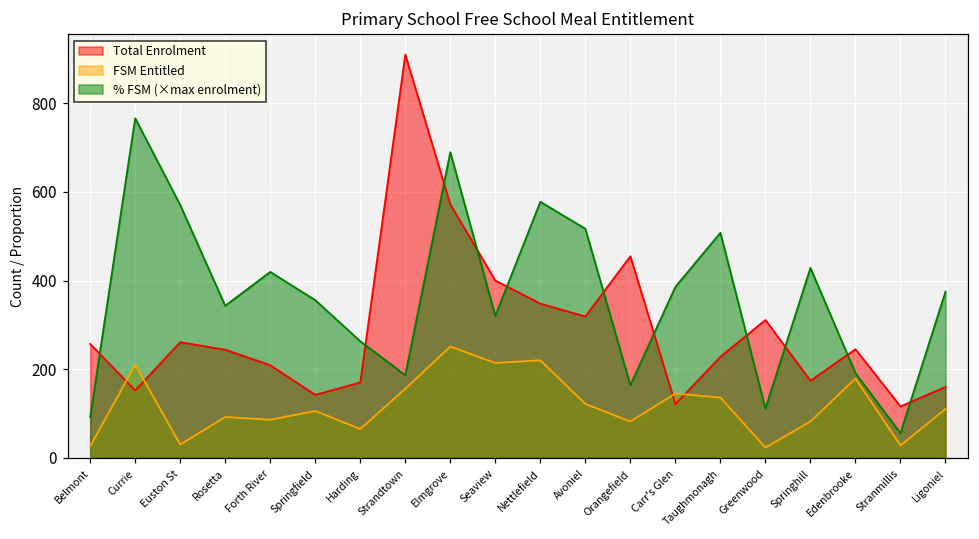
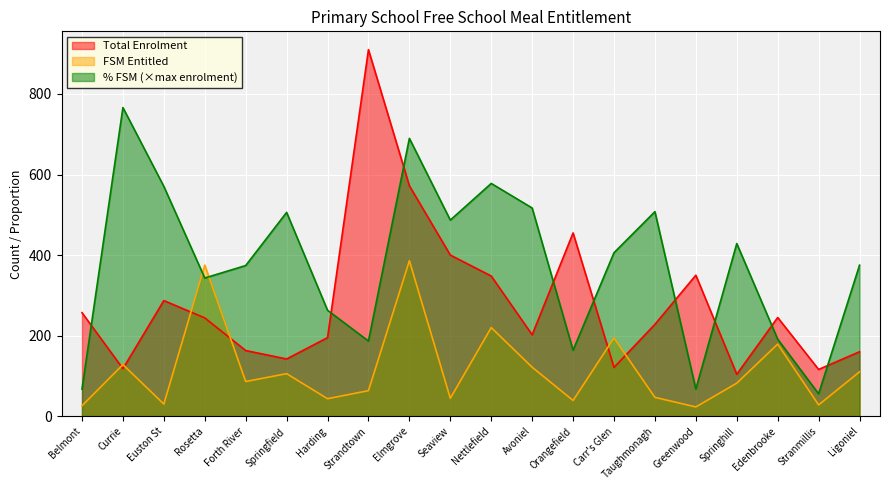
  {
    "Total Enrolment": {
      "Belmont": 260,
-     "Currie": 150,
-     "Euston St": 260,
+     "Currie": 120,
+     "Euston St": 290,
      "Rosetta": 240,
-     "Forth River": 210,
+     "Forth River": 160,
      "Springfield": 140,
-     "Harding": 170,
+     "Harding": 200,
      "Strandtown": 910,
      "Elmgrove": 570,
      "Seaview": 400,
      "Nettlefield": 350,
-     "Avoniel": 320,
+     "Avoniel": 200,
      "Orangefield": 460,
      "Carr's Glen": 120,
      "Taughmonagh": 230,
-     "Greenwood": 310,
-     "Springhill": 170,
+     "Greenwood": 350,
+     "Springhill": 100,
      "Edenbrooke": 250,
      "Stranmillis": 120,
      "Ligoniel": 160
    },
    "FSM Entitled": {
      "Belmont": 30,
-     "Currie": 210,
+     "Currie": 130,
      "Euston St": 30,
-     "Rosetta": 90,
+     "Rosetta": 380,
      "Forth River": 90,
      "Springfield": 110,
-     "Harding": 70,
-     "Strandtown": 160,
-     "Elmgrove": 250,
-     "Seaview": 210,
+     "Harding": 40,
+     "Strandtown": 60,
+     "Elmgrove": 390,
+     "Seaview": 40,
      "Nettlefield": 220,
      "Avoniel": 120,
-     "Orangefield": 80,
-     "Carr's Glen": 150,
-     "Taughmonagh": 140,
+     "Orangefield": 40,
+     "Carr's Glen": 190,
+     "Taughmonagh": 50,
      "Greenwood": 20,
      "Springhill": 80,
      "Edenbrooke": 180,
      "Stranmillis": 30,
      "Ligoniel": 110
    },
    "% FSM (×max enrolment)": {
-     "Belmont": 90,
+     "Belmont": 70,
      "Currie": 770,
      "Euston St": 570,
      "Rosetta": 340,
-     "Forth River": 420,
-     "Springfield": 360,
+     "Forth River": 370,
+     "Springfield": 510,
      "Harding": 260,
      "Strandtown": 190,
      "Elmgrove": 690,
-     "Seaview": 320,
+     "Seaview": 490,
      "Nettlefield": 580,
      "Avoniel": 520,
      "Orangefield": 160,
-     "Carr's Glen": 390,
+     "Carr's Glen": 410,
      "Taughmonagh": 510,
-     "Greenwood": 110,
+     "Greenwood": 70,
      "Springhill": 430,
      "Edenbrooke": 190,
      "Stranmillis": 60,
      "Ligoniel": 370
    }
  }
